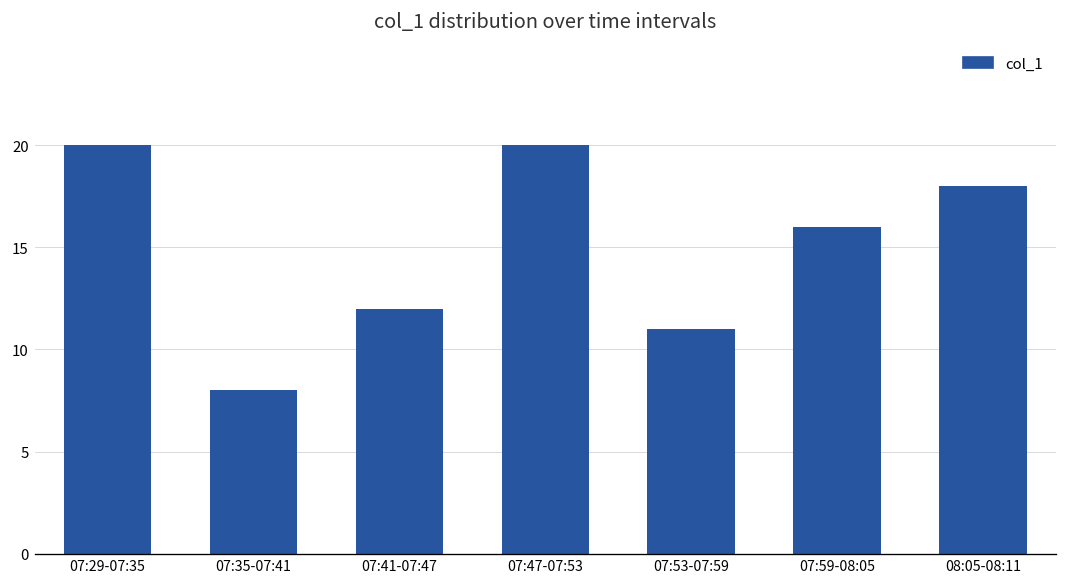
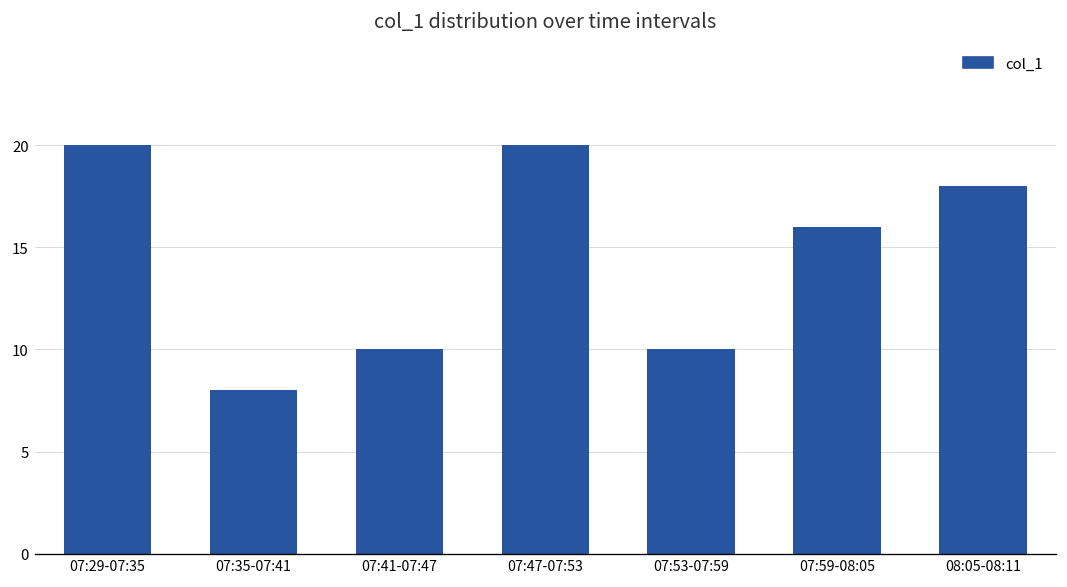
  {
    "07:29-07:35": 20,
    "07:35-07:41": 8,
-   "07:41-07:47": 12,
+   "07:41-07:47": 10,
    "07:47-07:53": 20,
-   "07:53-07:59": 11,
+   "07:53-07:59": 10,
    "07:59-08:05": 16,
    "08:05-08:11": 18
  }
